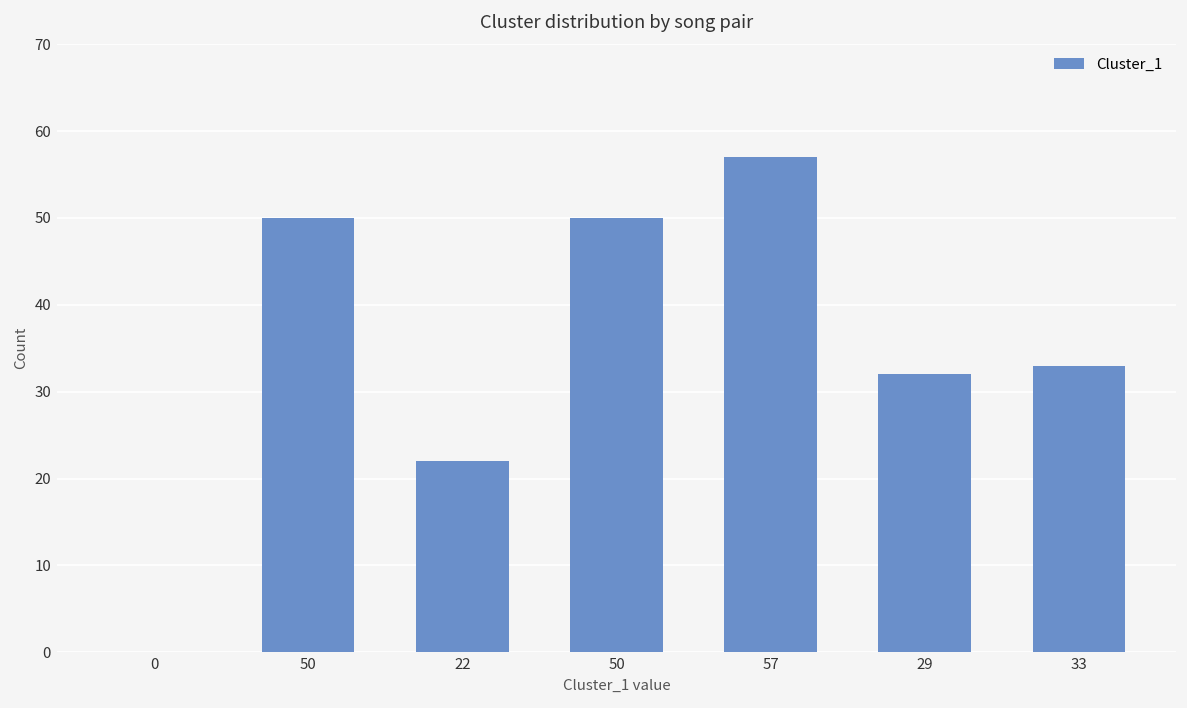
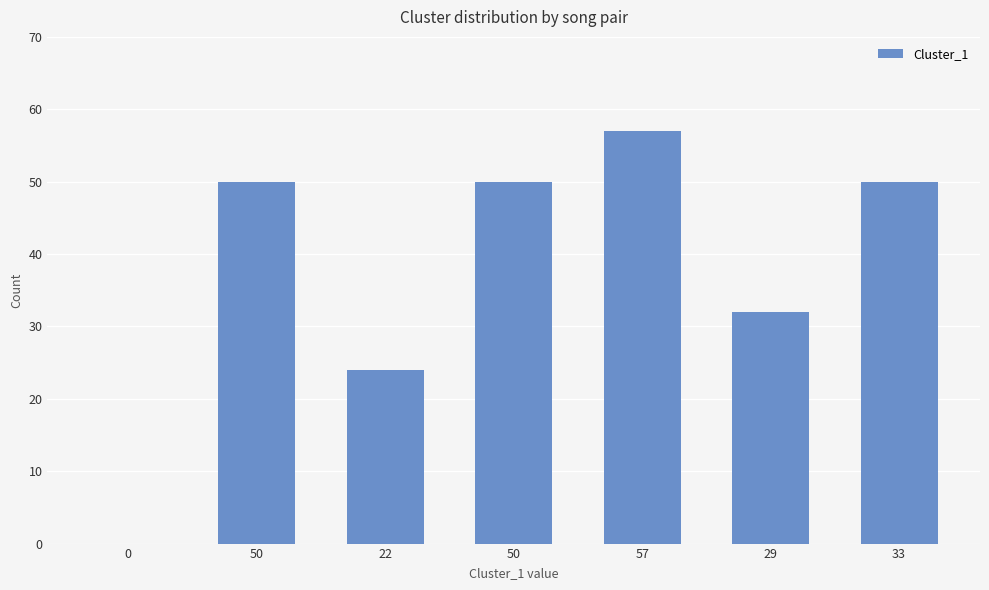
  {
    "0": 0,
-   "22": 22,
+   "22": 24,
    "57": 57,
    "29": 32,
-   "33": 33
+   "33": 50
  }
